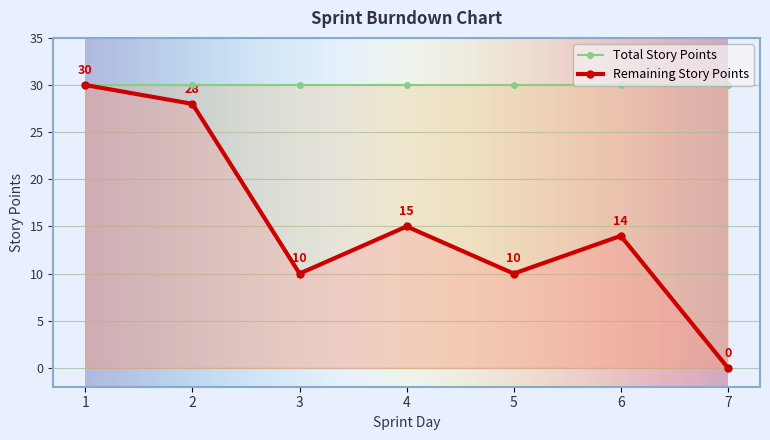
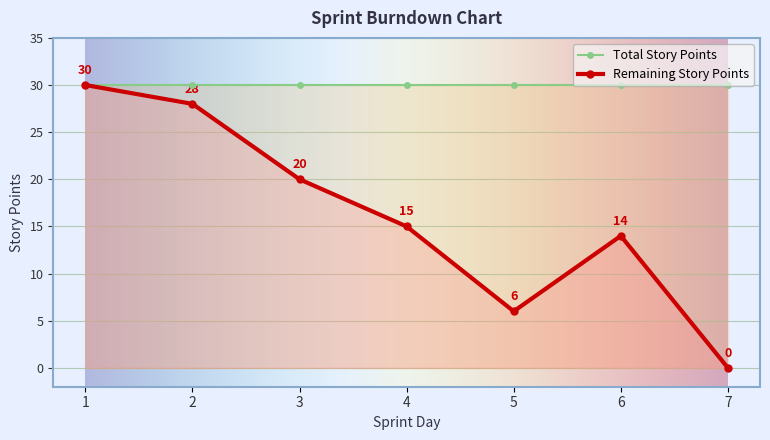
  {
    "Total Story Points": {
      "3": 30,
      "4": 30,
      "5": 30
    },
    "Remaining Story Points": {
-     "3": 10,
+     "3": 20,
      "4": 15,
-     "5": 10,
+     "5": 6,
      "6": 14,
      "7": 0
    }
  }
